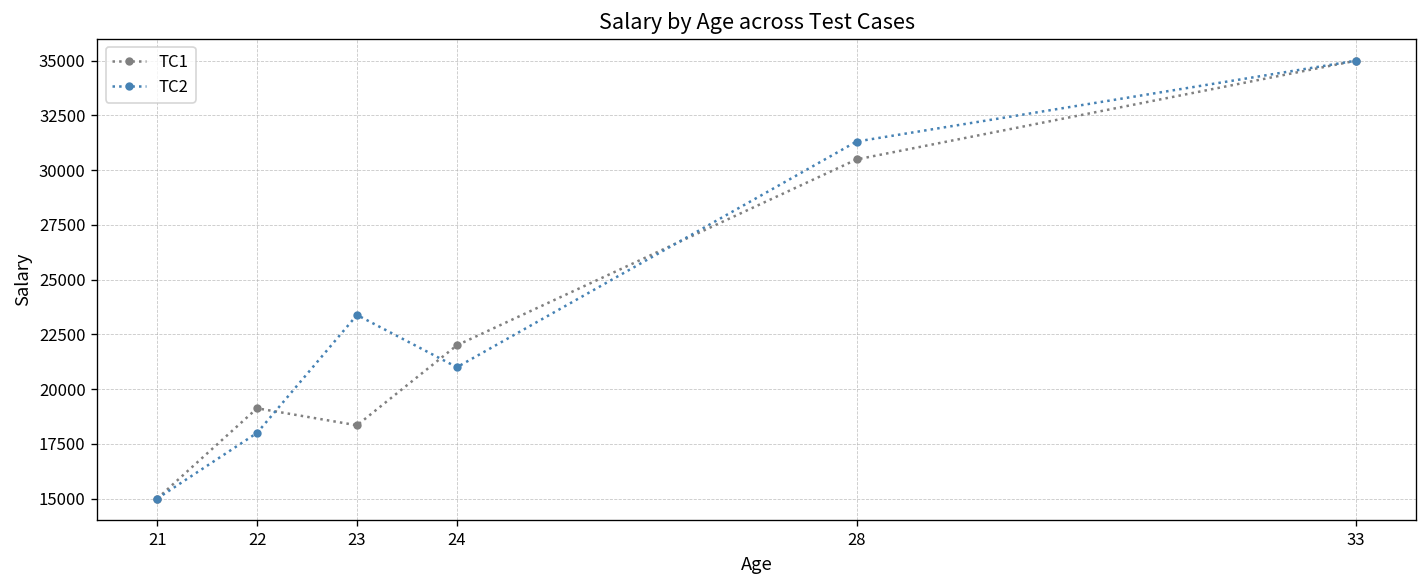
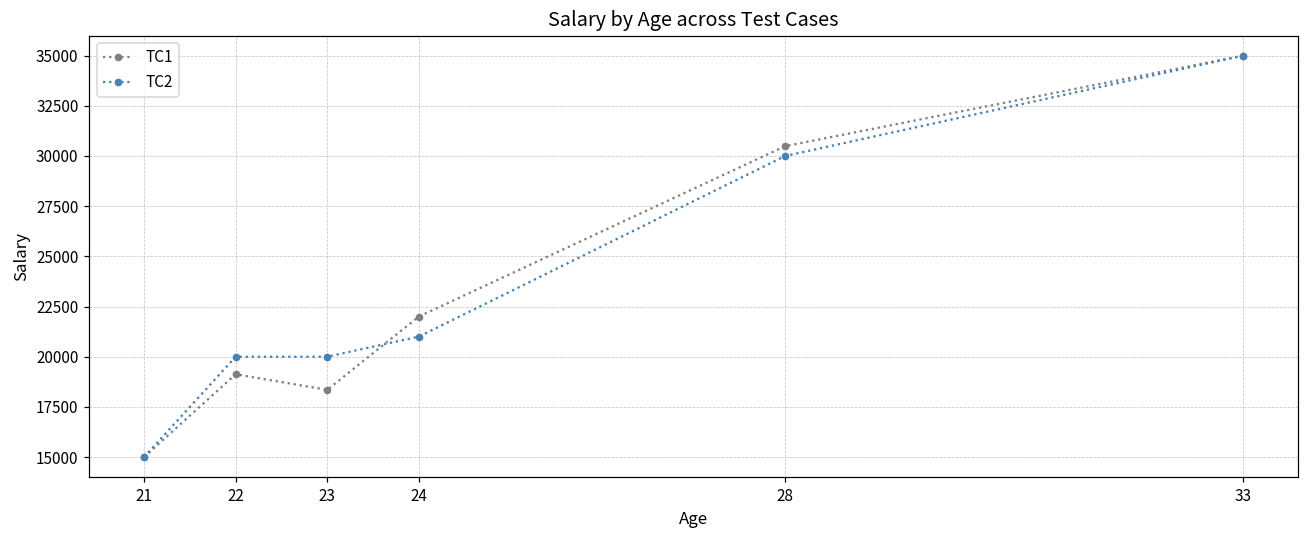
  {
    "TC1": {
      "22": 19100,
      "23": 18300,
      "24": 22000,
      "28": 30500
    },
    "TC2": {
-     "22": 18000,
-     "23": 23400,
+     "22": 20000,
+     "23": 20000,
      "24": 21000,
-     "28": 31300
+     "28": 30000
    }
  }
